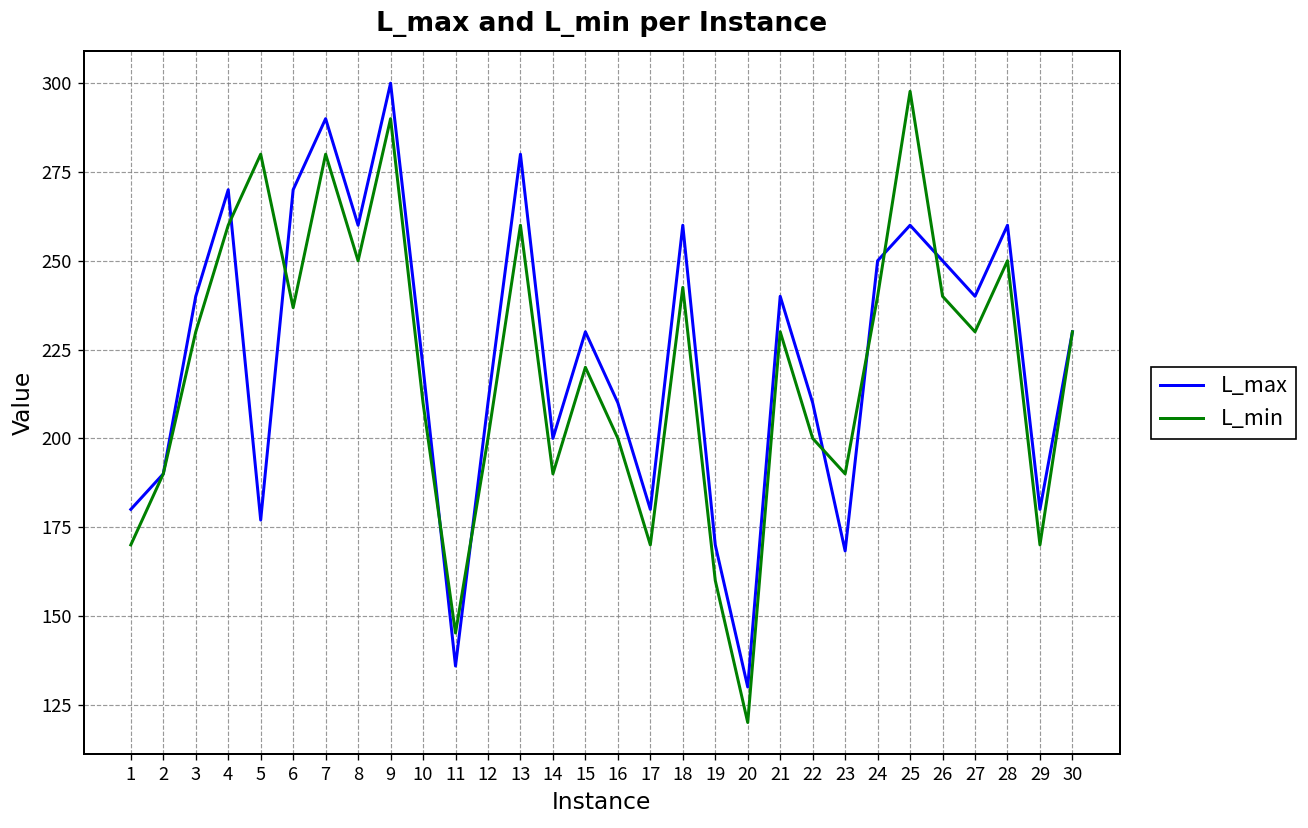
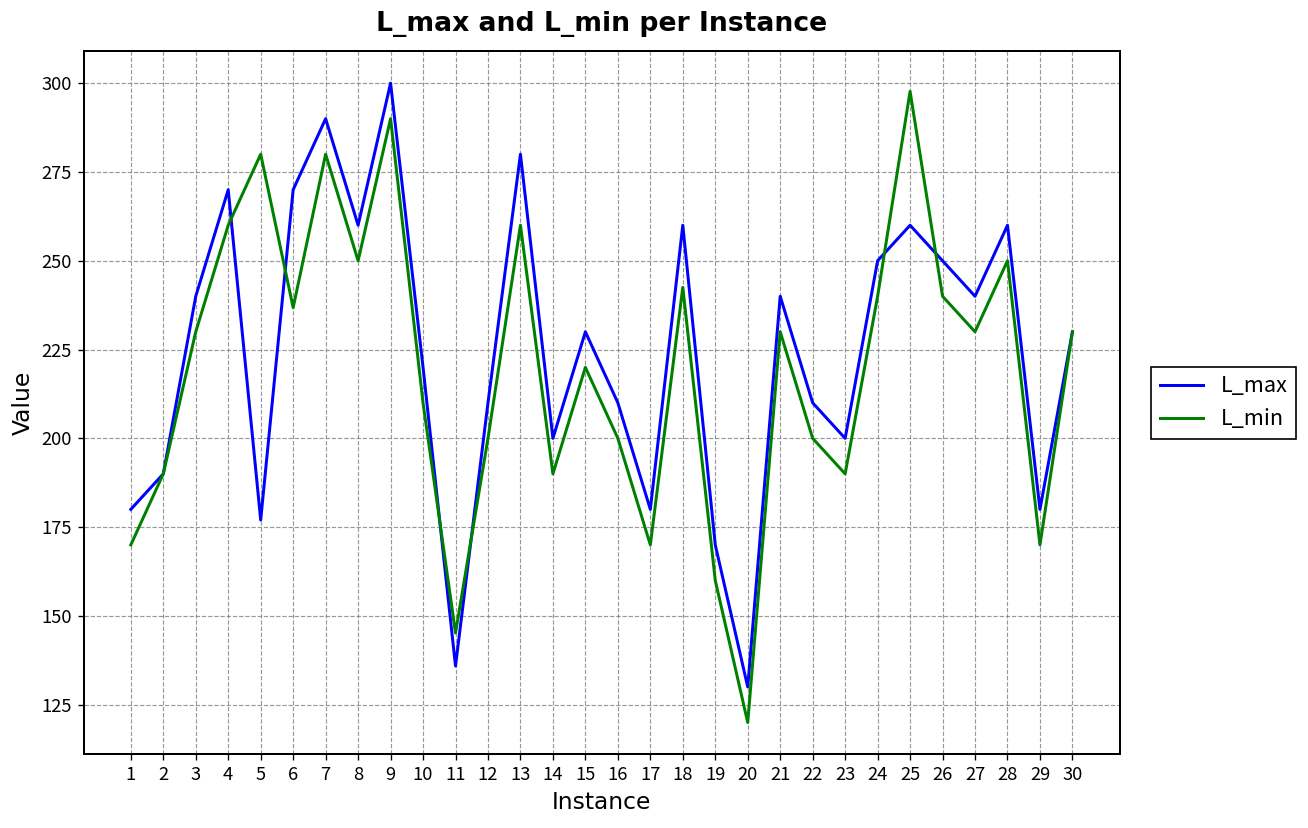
  {
    "L_max": {
      "1": 180,
      "3": 240,
      "4": 270,
      "5": 177,
      "6": 270,
      "7": 290,
      "8": 260,
      "9": 300,
      "10": 220,
      "11": 136,
      "12": 210,
      "13": 280,
      "14": 200,
      "15": 230,
      "16": 210,
      "17": 180,
      "18": 260,
      "19": 170,
      "20": 130,
      "21": 240,
      "22": 210,
-     "23": 168,
+     "23": 200,
      "24": 250,
      "25": 260,
      "26": 250,
      "27": 240,
      "28": 260,
      "29": 180
    },
    "L_min": {
      "1": 170,
      "3": 230,
      "4": 260,
      "5": 280,
      "6": 237,
      "7": 280,
      "8": 250,
      "9": 290,
      "10": 210,
      "11": 145,
      "12": 200,
      "13": 260,
      "14": 190,
      "15": 220,
      "16": 200,
      "17": 170,
      "18": 243,
      "19": 160,
      "20": 120,
      "21": 230,
      "22": 200,
      "23": 190,
      "24": 240,
      "25": 298,
      "26": 240,
      "27": 230,
      "28": 250,
      "29": 170
    }
  }
